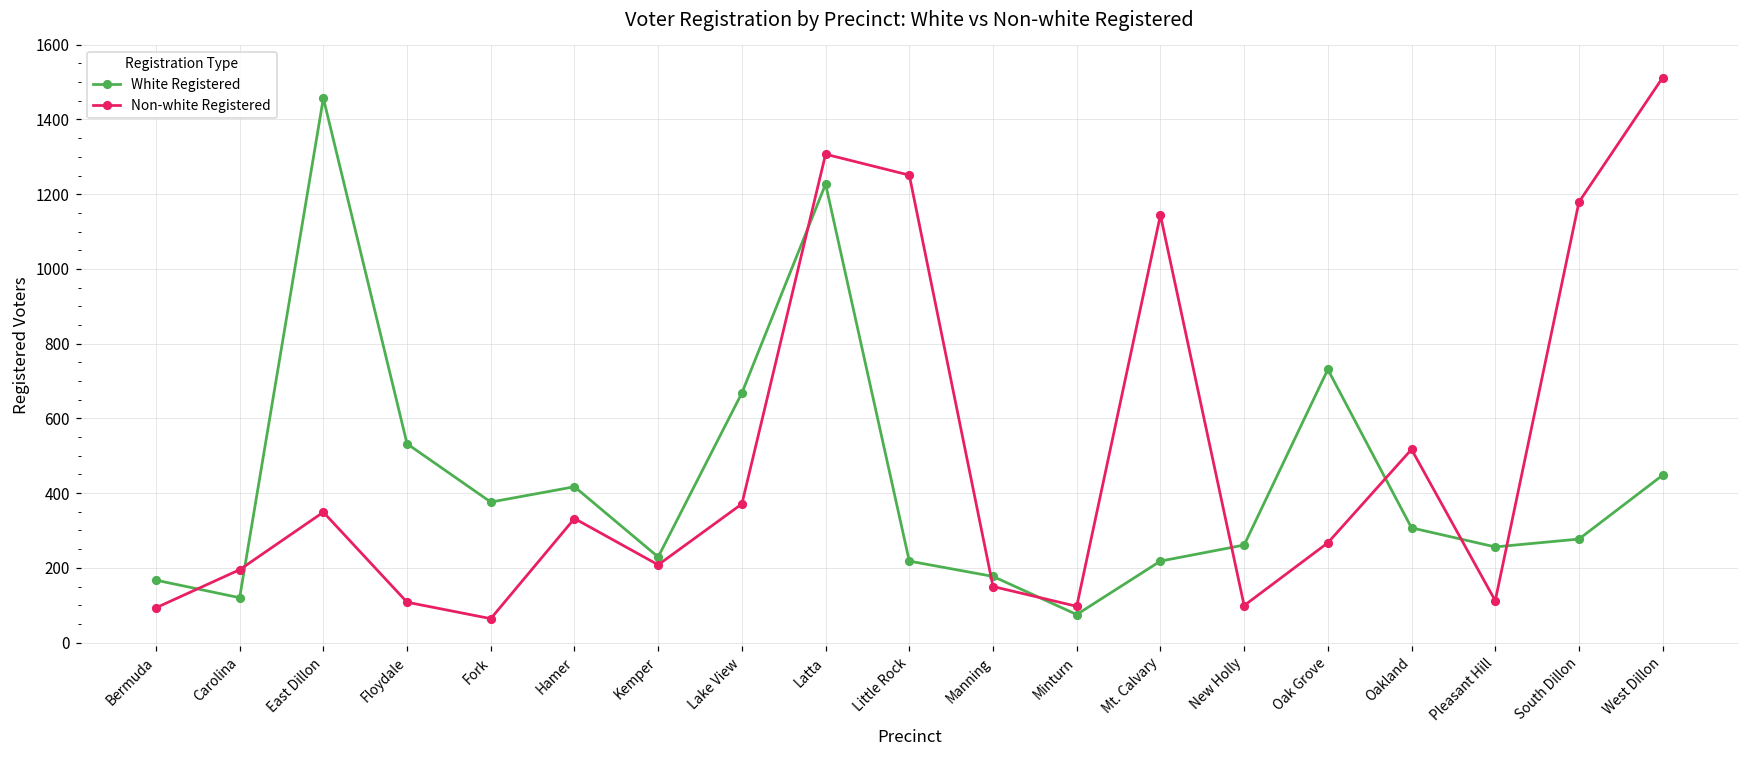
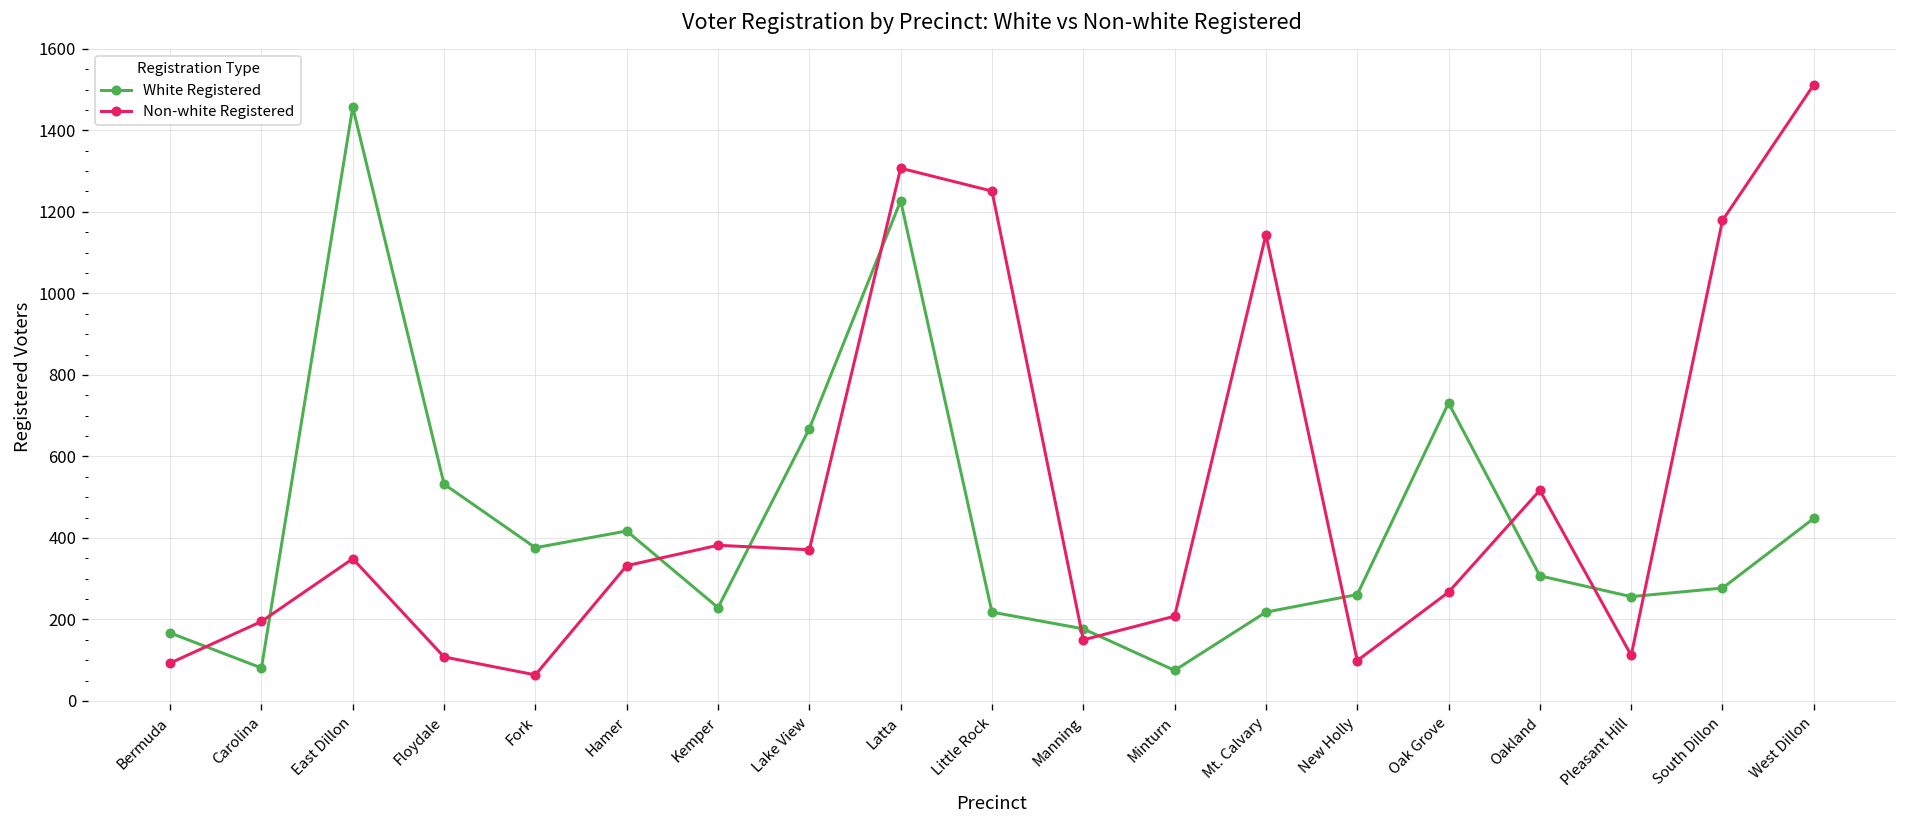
  {
    "White Registered": {
      "Bermuda": 170,
-     "Carolina": 120,
+     "Carolina": 80,
      "East Dillon": 1460,
      "Floydale": 530,
      "Fork": 380,
      "Hamer": 420,
      "Kemper": 230,
      "Lake View": 670,
      "Latta": 1230,
      "Little Rock": 220,
      "Manning": 180,
      "Minturn": 80,
      "Mt. Calvary": 220,
      "New Holly": 260,
      "Oak Grove": 730,
      "Oakland": 310,
      "Pleasant Hill": 260,
      "South Dillon": 280,
      "West Dillon": 450
    },
    "Non-white Registered": {
      "Bermuda": 90,
      "Carolina": 200,
      "East Dillon": 350,
      "Floydale": 110,
      "Fork": 60,
      "Hamer": 330,
-     "Kemper": 210,
+     "Kemper": 380,
      "Lake View": 370,
      "Latta": 1310,
      "Little Rock": 1250,
      "Manning": 150,
-     "Minturn": 100,
+     "Minturn": 210,
      "Mt. Calvary": 1140,
      "New Holly": 100,
      "Oak Grove": 270,
      "Oakland": 520,
      "Pleasant Hill": 110,
      "South Dillon": 1180,
      "West Dillon": 1510
    }
  }
